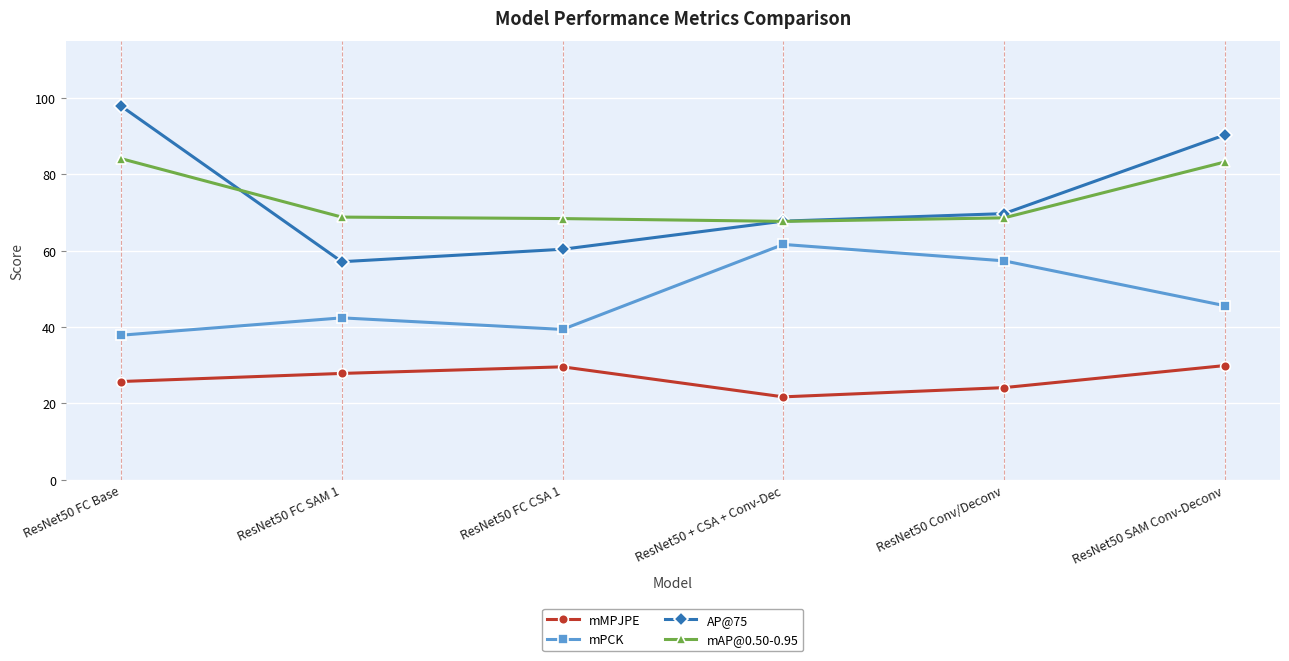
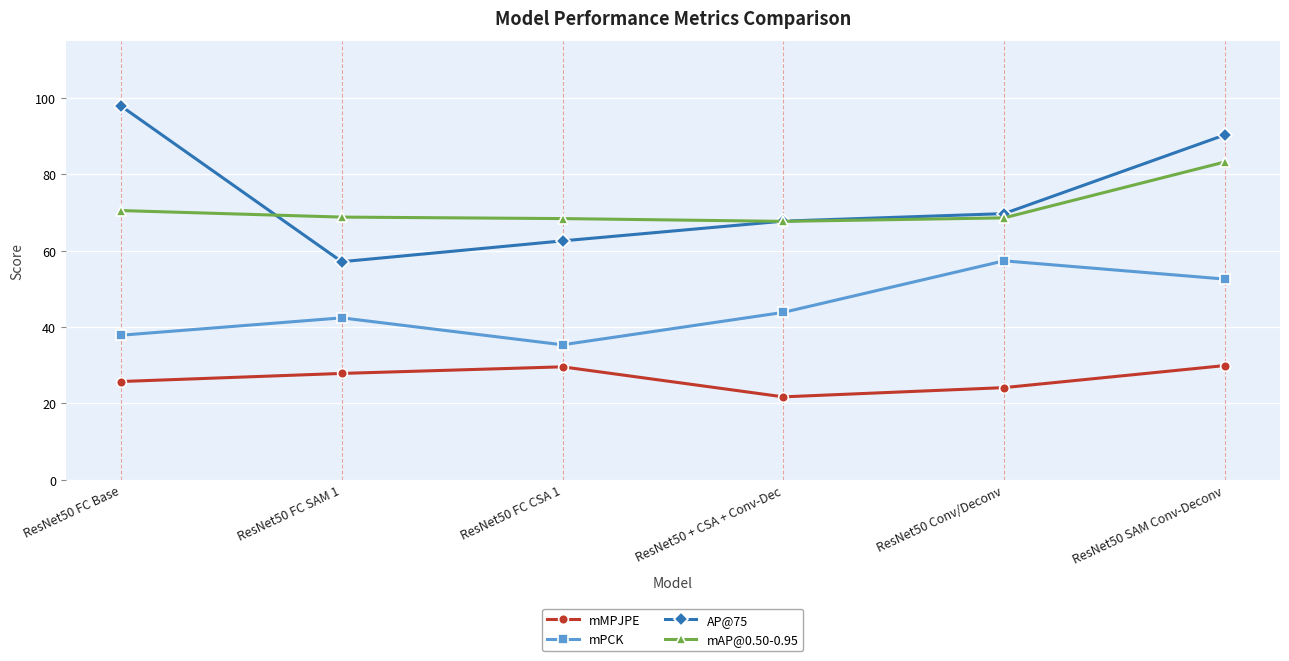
  {
    "mMPJPE": {
      "ResNet50 FC Base": 26,
      "ResNet50 FC SAM 1": 28,
      "ResNet50 FC CSA 1": 30,
      "ResNet50 + CSA + Conv-Dec": 22,
      "ResNet50 Conv/Deconv": 24,
      "ResNet50 SAM Conv-Deconv": 30
    },
    "mPCK": {
      "ResNet50 FC Base": 38,
      "ResNet50 FC SAM 1": 42,
-     "ResNet50 FC CSA 1": 39,
-     "ResNet50 + CSA + Conv-Dec": 62,
+     "ResNet50 FC CSA 1": 35,
+     "ResNet50 + CSA + Conv-Dec": 44,
      "ResNet50 Conv/Deconv": 57,
-     "ResNet50 SAM Conv-Deconv": 46
+     "ResNet50 SAM Conv-Deconv": 53
    },
    "AP@75": {
      "ResNet50 FC Base": 98,
      "ResNet50 FC SAM 1": 57,
-     "ResNet50 FC CSA 1": 60,
+     "ResNet50 FC CSA 1": 63,
      "ResNet50 Conv/Deconv": 70,
      "ResNet50 SAM Conv-Deconv": 90
    },
    "mAP@0.50-0.95": {
-     "ResNet50 FC Base": 84,
+     "ResNet50 FC Base": 70,
      "ResNet50 FC SAM 1": 69,
      "ResNet50 FC CSA 1": 68,
      "ResNet50 Conv/Deconv": 69,
      "ResNet50 SAM Conv-Deconv": 83
    }
  }
